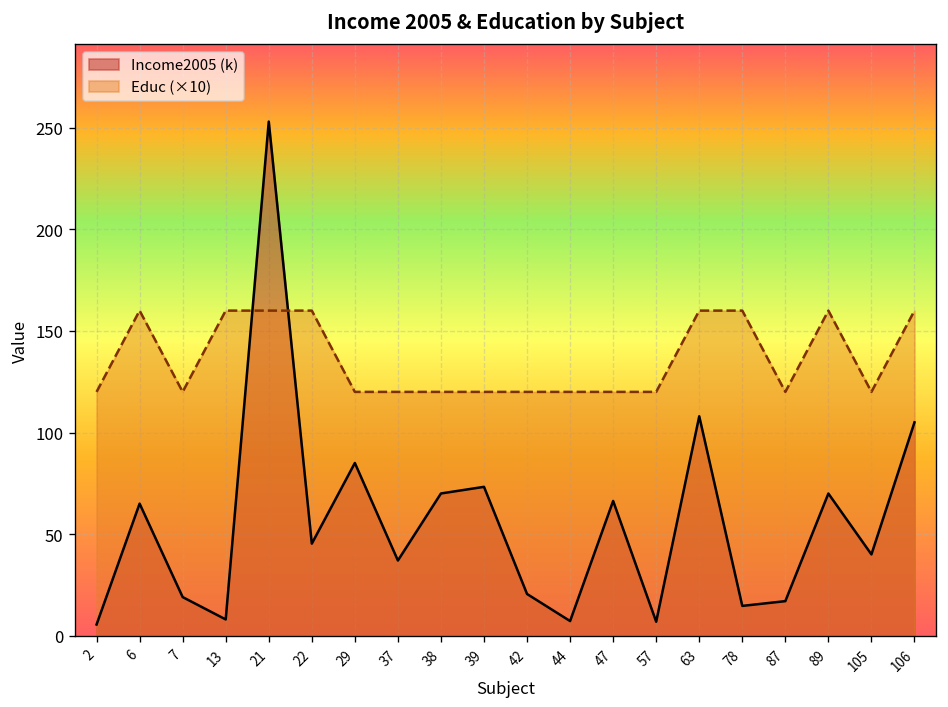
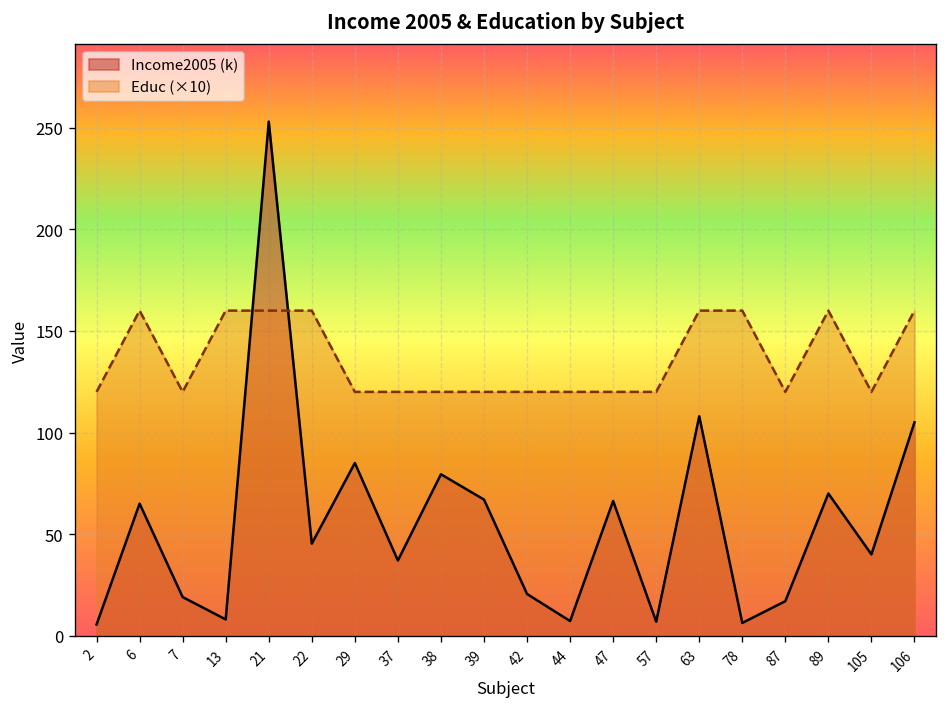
  {
    "Income2005 (k)": {
      "2": 6,
      "6": 65,
      "7": 19,
      "13": 8,
      "21": 253,
      "22": 45,
      "29": 85,
      "37": 37,
-     "38": 70,
-     "39": 73,
+     "38": 79,
+     "39": 67,
      "42": 21,
      "44": 7,
      "47": 66,
      "57": 7,
      "63": 108,
-     "78": 15,
+     "78": 6,
      "87": 17,
      "89": 70,
      "105": 40,
      "106": 105
    },
    "Educ (×10)": {
      "2": 120,
      "6": 160,
      "7": 120,
      "13": 160,
      "21": 160,
      "22": 160,
      "29": 120,
      "37": 120,
      "38": 120,
      "39": 120,
      "42": 120,
      "44": 120,
      "47": 120,
      "57": 120,
      "63": 160,
      "78": 160,
      "87": 120,
      "89": 160,
      "105": 120,
      "106": 160
    }
  }
